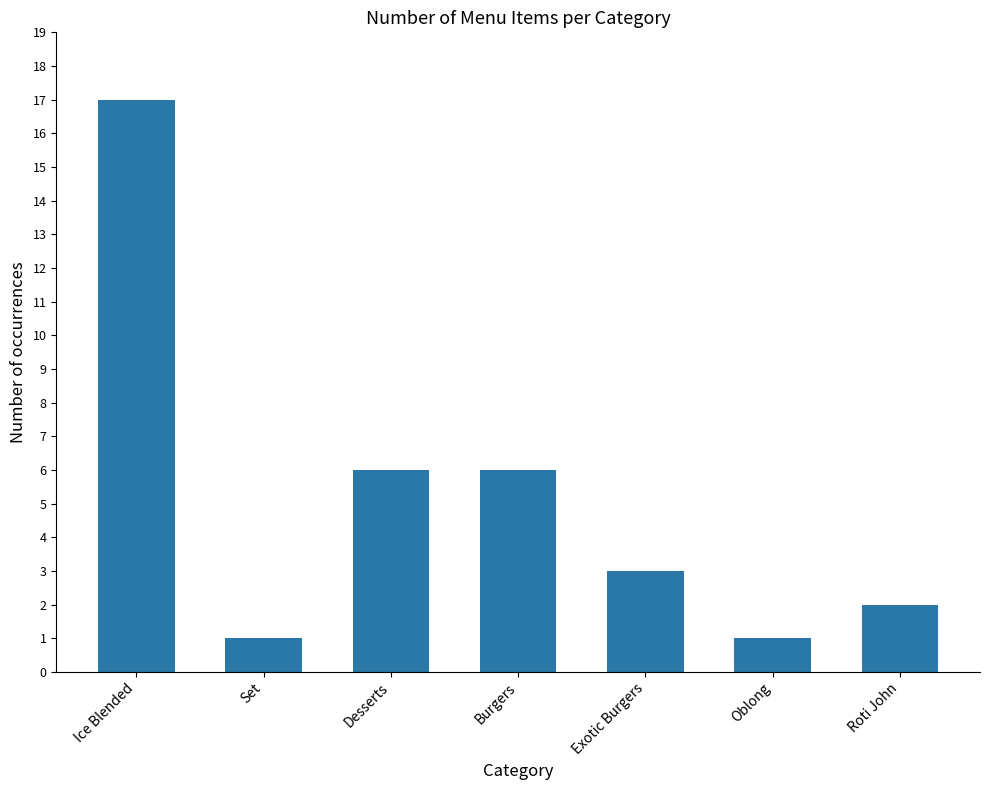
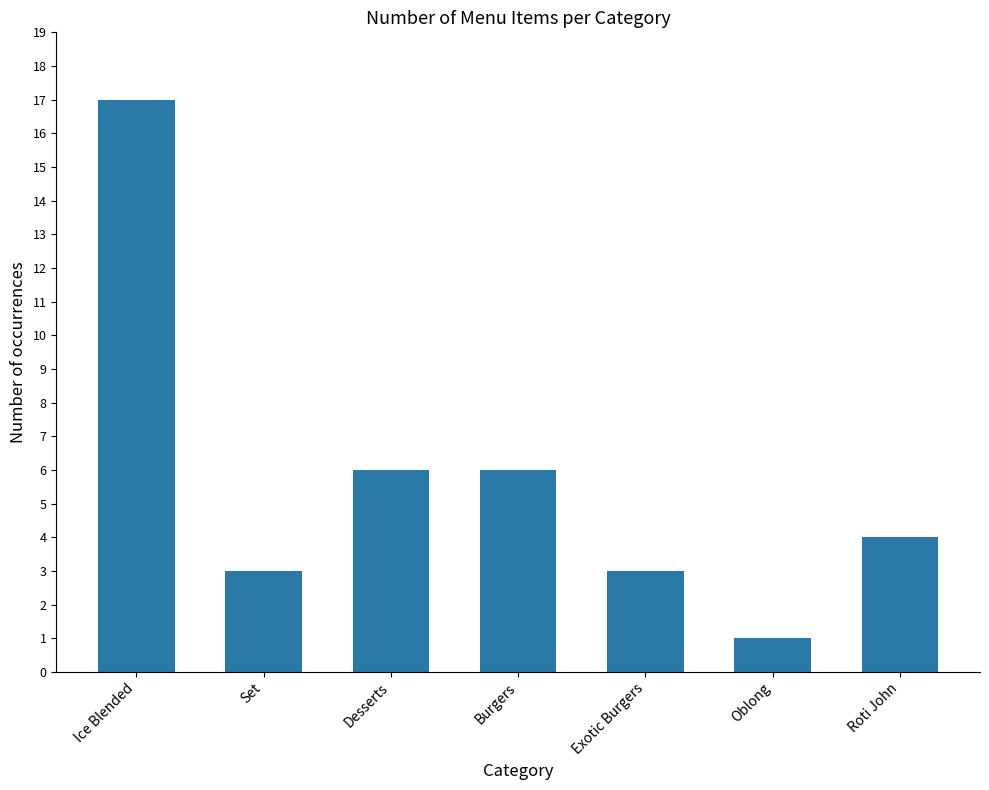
  {
    "Ice Blended": 17,
-   "Set": 1,
+   "Set": 3,
    "Desserts": 6,
    "Burgers": 6,
    "Exotic Burgers": 3,
    "Oblong": 1,
-   "Roti John": 2
+   "Roti John": 4
  }
